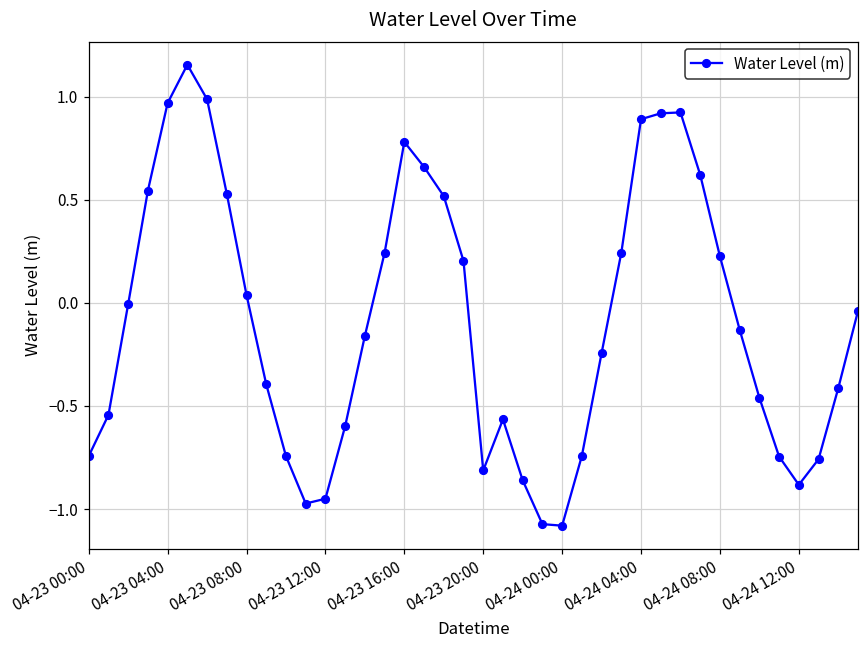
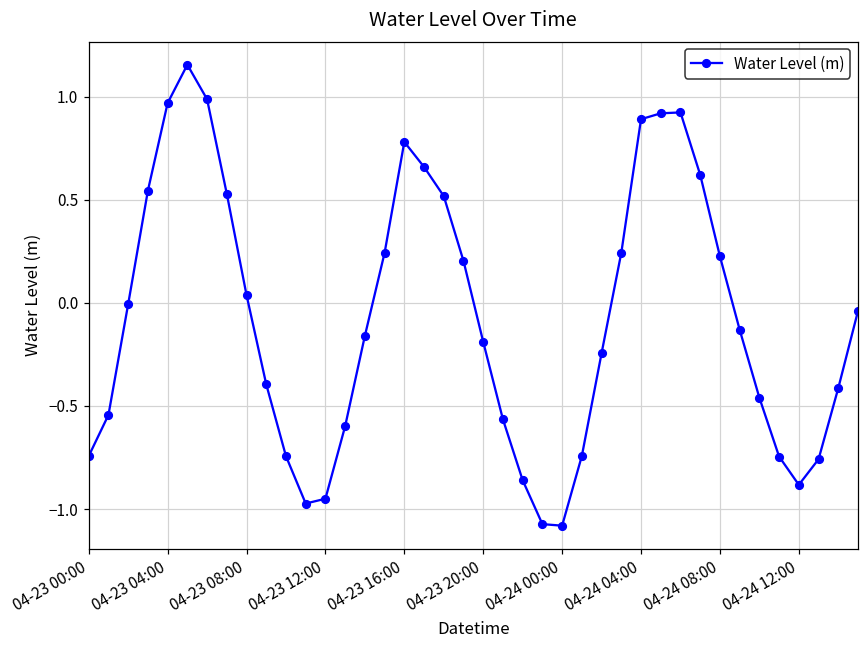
  {
    "04-23 00:00": -0.74,
    "04-23 04:00": 0.97,
    "04-23 08:00": 0.04,
    "04-23 12:00": -0.95,
    "04-23 16:00": 0.78,
-   "04-23 20:00": -0.81,
+   "04-23 20:00": -0.19,
    "04-24 00:00": -1.08,
    "04-24 04:00": 0.89,
    "04-24 08:00": 0.23,
    "04-24 12:00": -0.88
  }
